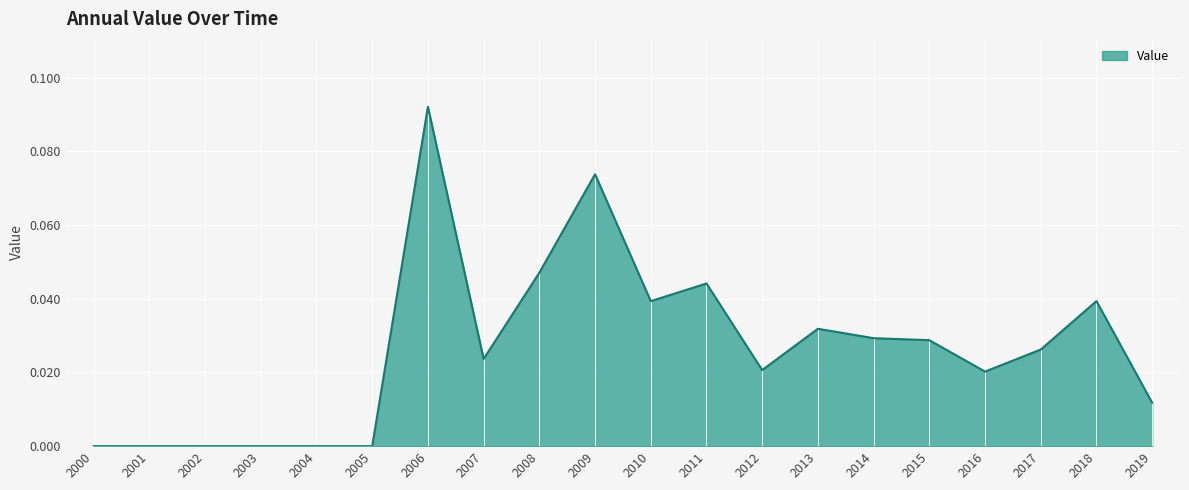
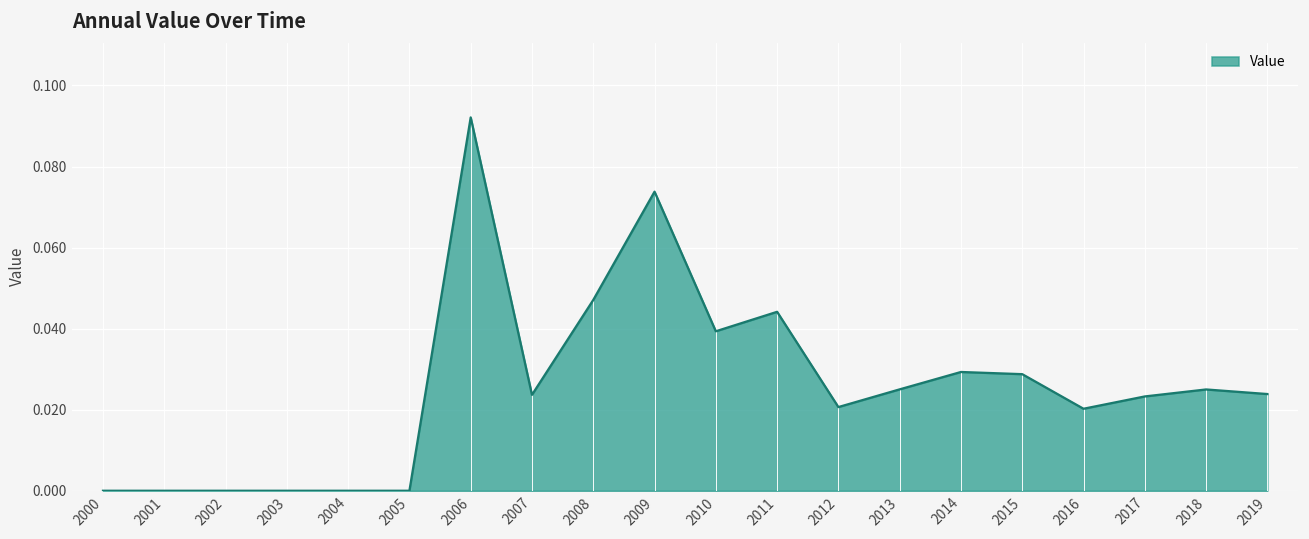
  {
    "2000": 0.000,
    "2001": 0.000,
    "2002": 0.000,
    "2003": 0.000,
    "2004": 0.000,
    "2005": 0.000,
    "2006": 0.092,
    "2007": 0.024,
    "2008": 0.047,
    "2009": 0.074,
    "2010": 0.039,
    "2011": 0.044,
    "2012": 0.021,
-   "2013": 0.032,
+   "2013": 0.025,
    "2014": 0.029,
    "2015": 0.029,
    "2016": 0.020,
-   "2017": 0.026,
-   "2018": 0.039,
-   "2019": 0.012
+   "2017": 0.023,
+   "2018": 0.025,
+   "2019": 0.024
  }
